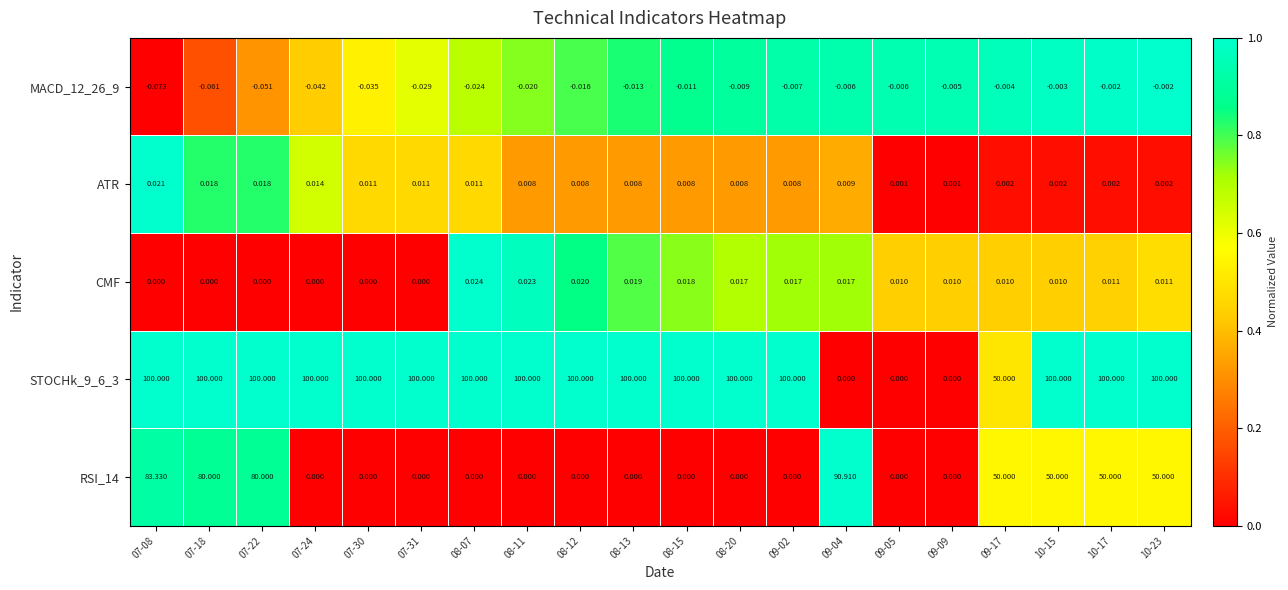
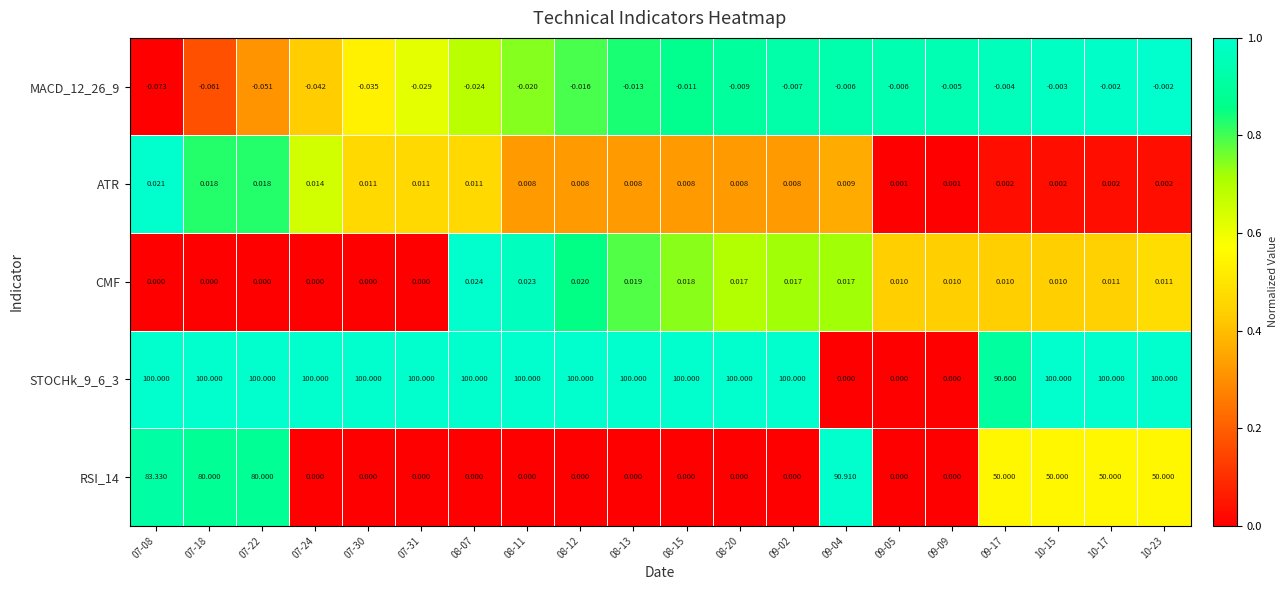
  {
    "MACD_12_26_9": {
      "07-08": -0.073,
      "07-18": -0.061,
      "07-22": -0.051,
      "07-24": -0.042,
      "07-30": -0.035,
      "07-31": -0.029,
      "08-07": -0.024,
      "08-11": -0.020,
      "08-12": -0.016,
      "08-13": -0.013,
      "08-15": -0.011,
      "08-20": -0.009,
      "09-02": -0.007,
      "09-04": -0.006,
      "09-05": -0.006,
      "09-09": -0.005,
      "09-17": -0.004,
      "10-15": -0.003,
      "10-17": -0.002,
      "10-23": -0.002
    },
    "ATR": {
      "07-08": 0.021,
      "07-18": 0.018,
      "07-22": 0.018,
      "07-24": 0.014,
      "07-30": 0.011,
      "07-31": 0.011,
      "08-07": 0.011,
      "08-11": 0.008,
      "08-12": 0.008,
      "08-13": 0.008,
      "08-15": 0.008,
      "08-20": 0.008,
      "09-02": 0.008,
      "09-04": 0.009,
      "09-05": 0.001,
      "09-09": 0.001,
      "09-17": 0.002,
      "10-15": 0.002,
      "10-17": 0.002,
      "10-23": 0.002
    },
    "CMF": {
      "07-08": 0.000,
      "07-18": 0.000,
      "07-22": 0.000,
      "07-24": 0.000,
      "07-30": 0.000,
      "07-31": 0.000,
      "08-07": 0.024,
      "08-11": 0.023,
      "08-12": 0.020,
      "08-13": 0.019,
      "08-15": 0.018,
      "08-20": 0.017,
      "09-02": 0.017,
      "09-04": 0.017,
      "09-05": 0.010,
      "09-09": 0.010,
      "09-17": 0.010,
      "10-15": 0.010,
      "10-17": 0.011,
      "10-23": 0.011
    },
    "STOCHk_9_6_3": {
      "07-08": 100.000,
      "07-18": 100.000,
      "07-22": 100.000,
      "07-24": 100.000,
      "07-30": 100.000,
      "07-31": 100.000,
      "08-07": 100.000,
      "08-11": 100.000,
      "08-12": 100.000,
      "08-13": 100.000,
      "08-15": 100.000,
      "08-20": 100.000,
      "09-02": 100.000,
      "09-04": 0.000,
      "09-05": 0.000,
      "09-09": 0.000,
-     "09-17": 50.000,
+     "09-17": 90.600,
      "10-15": 100.000,
      "10-17": 100.000,
      "10-23": 100.000
    },
    "RSI_14": {
      "07-08": 83.330,
      "07-18": 80.000,
      "07-22": 80.000,
      "07-24": 0.000,
      "07-30": 0.000,
      "07-31": 0.000,
      "08-07": 0.000,
      "08-11": 0.000,
      "08-12": 0.000,
      "08-13": 0.000,
      "08-15": 0.000,
      "08-20": 0.000,
      "09-02": 0.000,
      "09-04": 90.910,
      "09-05": 0.000,
      "09-09": 0.000,
      "09-17": 50.000,
      "10-15": 50.000,
      "10-17": 50.000,
      "10-23": 50.000
    }
  }
